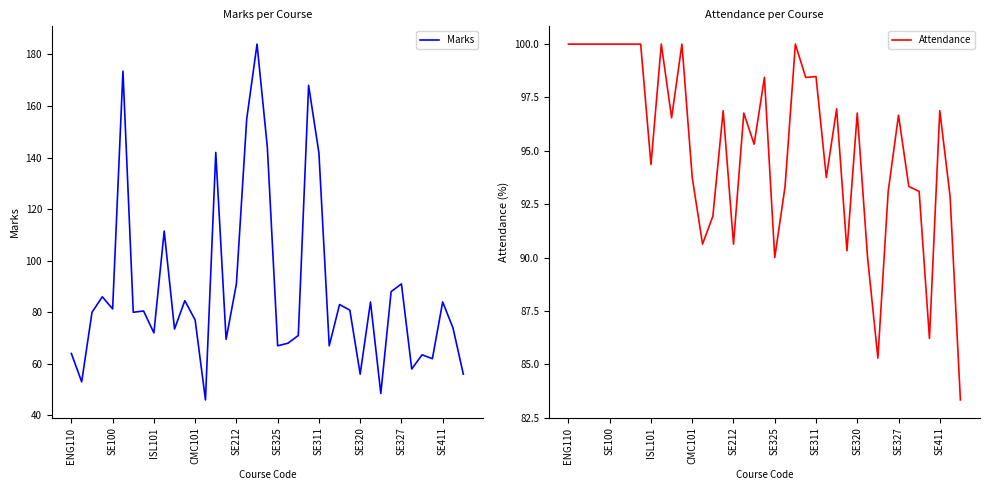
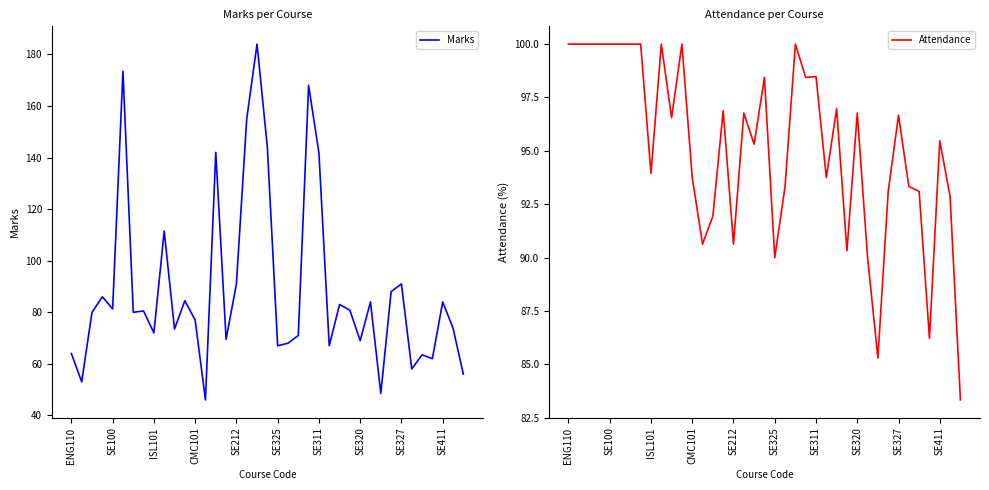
  {
    "Marks per Course": {
      "ENG110": 64,
      "SE100": 81,
      "ISL101": 72,
      "CMC101": 77,
      "SE212": 91,
      "SE325": 67,
      "SE311": 142,
-     "SE320": 56,
+     "SE320": 69,
      "SE327": 91,
      "SE411": 84
    },
    "Attendance per Course": {
      "ENG110": 100.0,
      "SE100": 100.0,
-     "ISL101": 94.4,
+     "ISL101": 93.9,
      "CMC101": 93.8,
      "SE212": 90.6,
      "SE325": 90.0,
      "SE311": 98.5,
      "SE320": 96.8,
      "SE327": 96.7,
-     "SE411": 96.9
+     "SE411": 95.5
    }
  }
